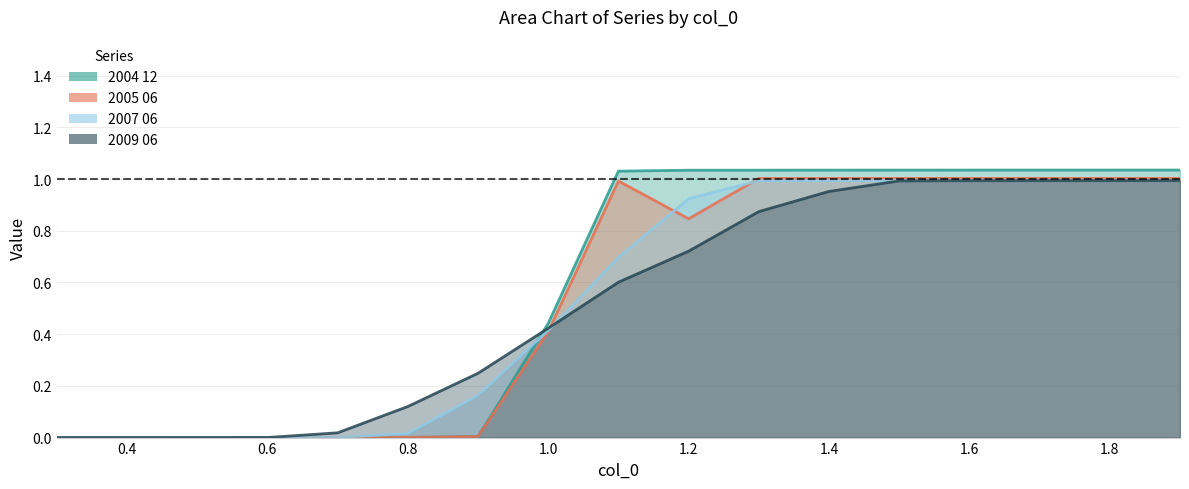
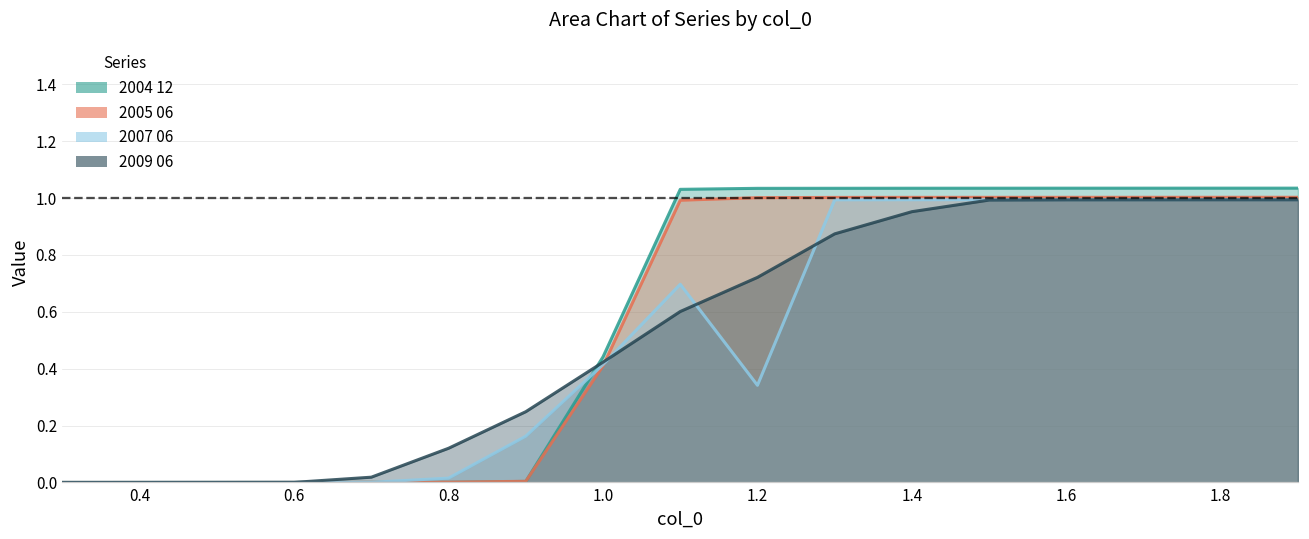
  {
    "2005 06": {
-     "1.2": 0.85
+     "1.2": 1.00
    },
    "2007 06": {
      "0.8": 0.02,
-     "1.2": 0.92
+     "1.2": 0.34
    }
  }
